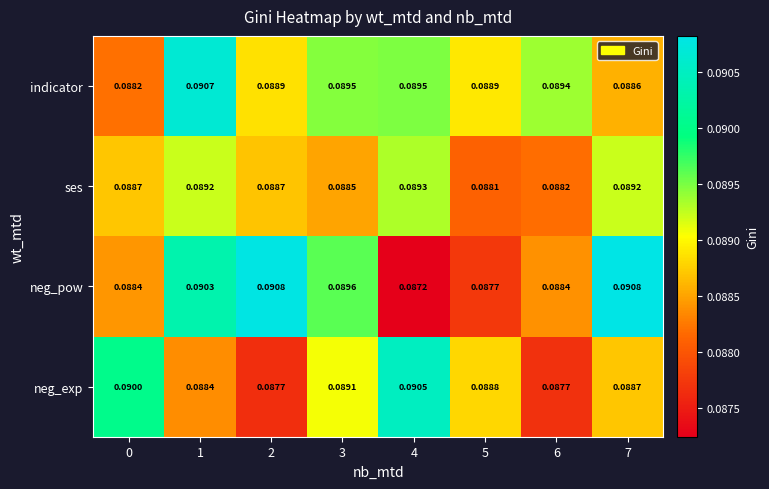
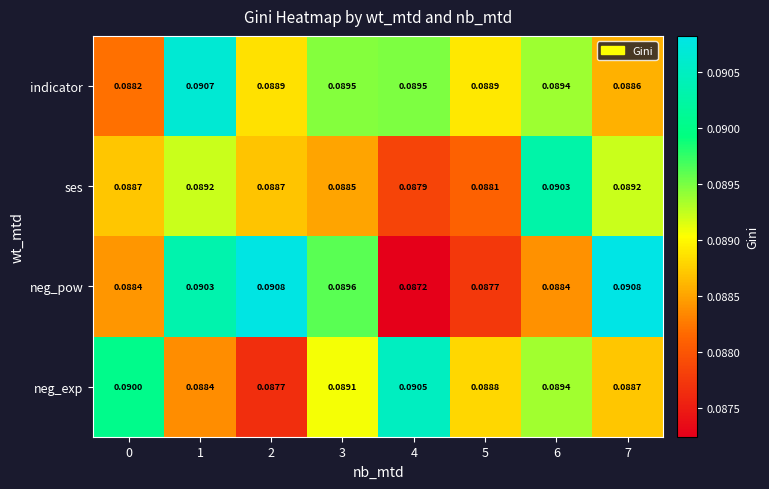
  {
    "indicator": {
      "0": 0.0882,
      "1": 0.0907,
      "2": 0.0889,
      "3": 0.0895,
      "4": 0.0895,
      "5": 0.0889,
      "6": 0.0894,
      "7": 0.0886
    },
    "ses": {
      "0": 0.0887,
      "1": 0.0892,
      "2": 0.0887,
      "3": 0.0885,
-     "4": 0.0893,
+     "4": 0.0879,
      "5": 0.0881,
-     "6": 0.0882,
+     "6": 0.0903,
      "7": 0.0892
    },
    "neg_pow": {
      "0": 0.0884,
      "1": 0.0903,
      "2": 0.0908,
      "3": 0.0896,
      "4": 0.0872,
      "5": 0.0877,
      "6": 0.0884,
      "7": 0.0908
    },
    "neg_exp": {
      "0": 0.0900,
      "1": 0.0884,
      "2": 0.0877,
      "3": 0.0891,
      "4": 0.0905,
      "5": 0.0888,
-     "6": 0.0877,
+     "6": 0.0894,
      "7": 0.0887
    }
  }
